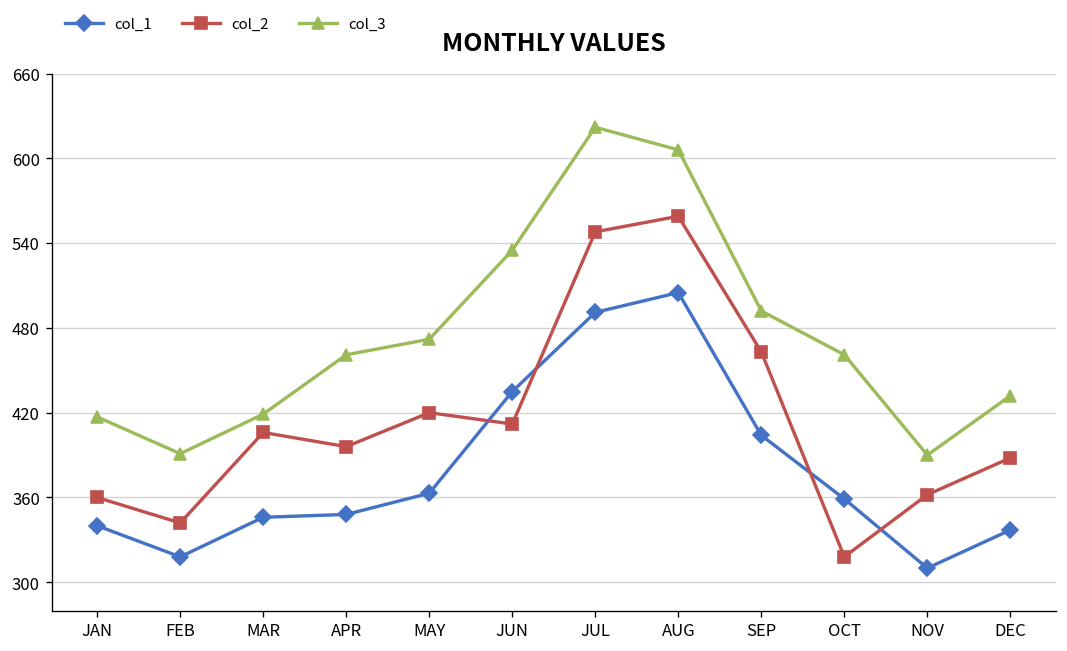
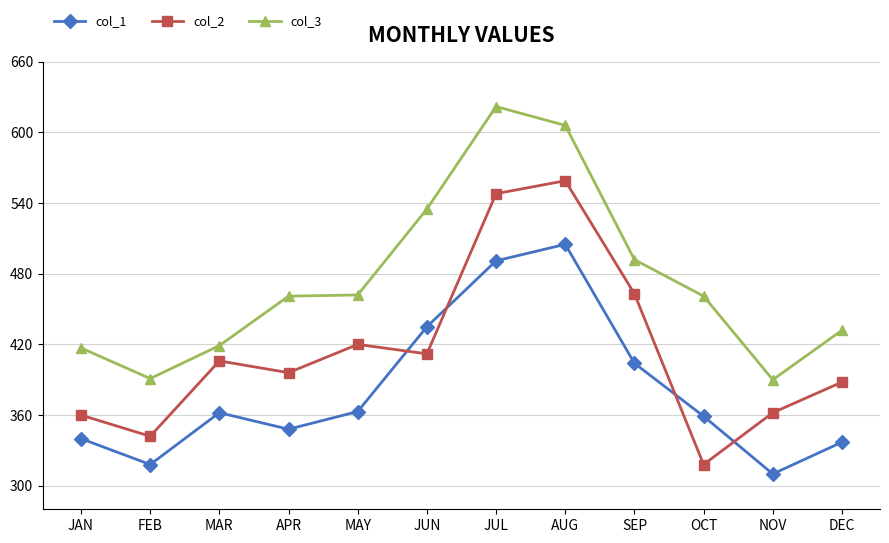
  {
    "col_1": {
      "JAN": 340,
      "FEB": 318,
-     "MAR": 346,
+     "MAR": 362,
      "APR": 348,
      "MAY": 363,
      "JUN": 435,
      "JUL": 491,
      "AUG": 505,
      "SEP": 404,
      "OCT": 359,
      "NOV": 310,
      "DEC": 337
    },
    "col_2": {
      "JAN": 360,
      "FEB": 342,
      "MAR": 406,
      "APR": 396,
      "MAY": 420,
      "JUN": 412,
      "JUL": 548,
      "AUG": 559,
      "SEP": 463,
      "OCT": 318,
      "NOV": 362,
      "DEC": 388
    },
    "col_3": {
      "JAN": 417,
      "FEB": 391,
      "MAR": 419,
      "APR": 461,
-     "MAY": 472,
+     "MAY": 462,
      "JUN": 535,
      "JUL": 622,
      "AUG": 606,
      "SEP": 492,
      "OCT": 461,
      "NOV": 390,
      "DEC": 432
    }
  }
